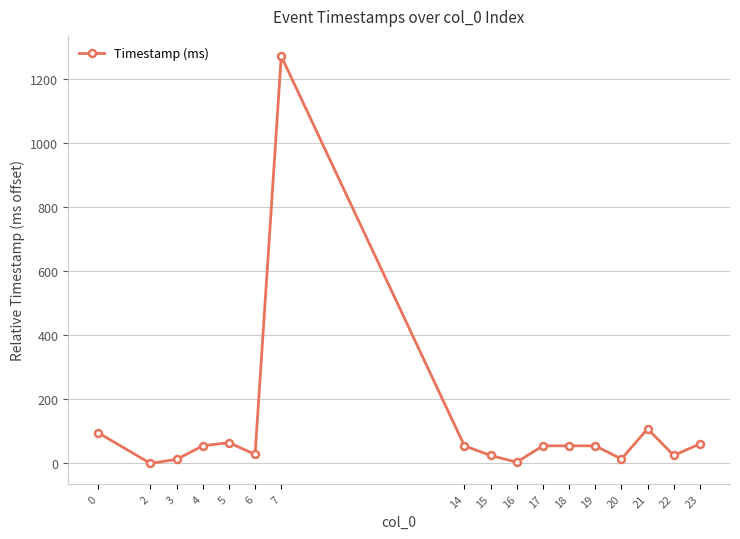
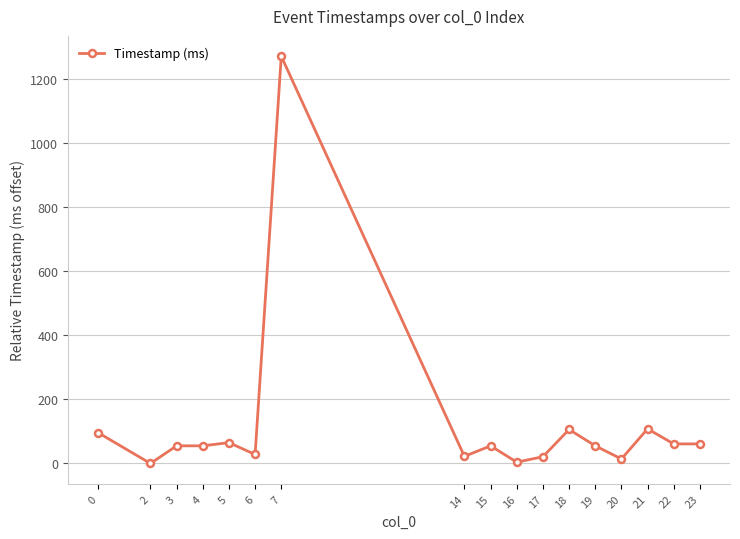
  {
    "0": 100,
    "2": 0,
-   "3": 10,
+   "3": 60,
    "4": 60,
    "5": 70,
    "6": 30,
    "7": 1270,
-   "14": 60,
-   "15": 30,
+   "14": 20,
+   "15": 60,
    "16": 0,
-   "17": 60,
-   "18": 60,
+   "17": 20,
+   "18": 110,
    "19": 60,
    "20": 10,
    "21": 110,
-   "22": 30,
+   "22": 60,
    "23": 60
  }
